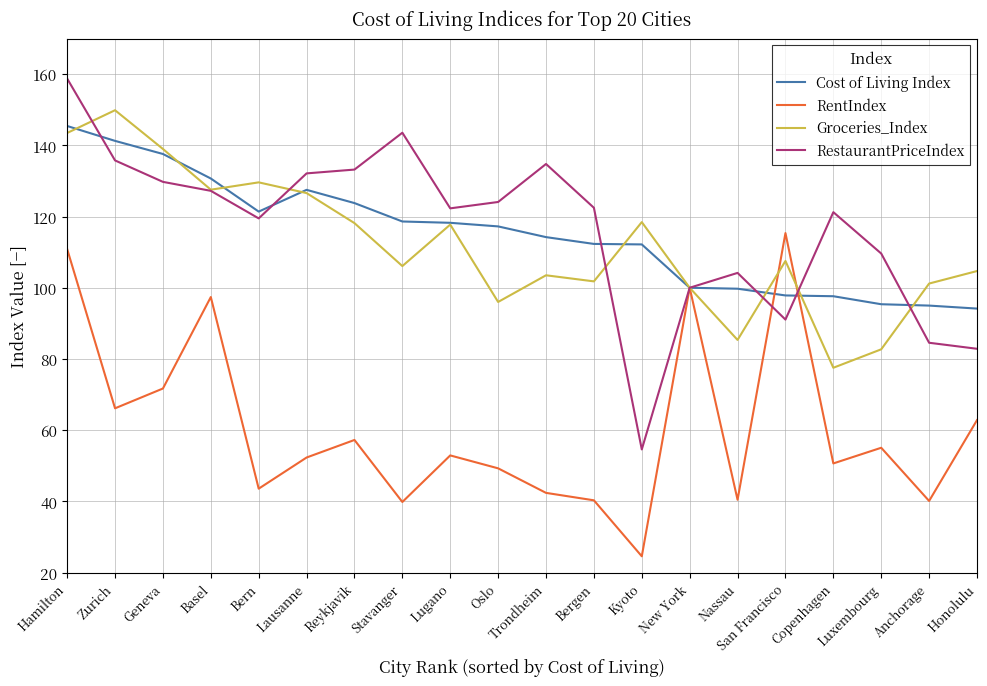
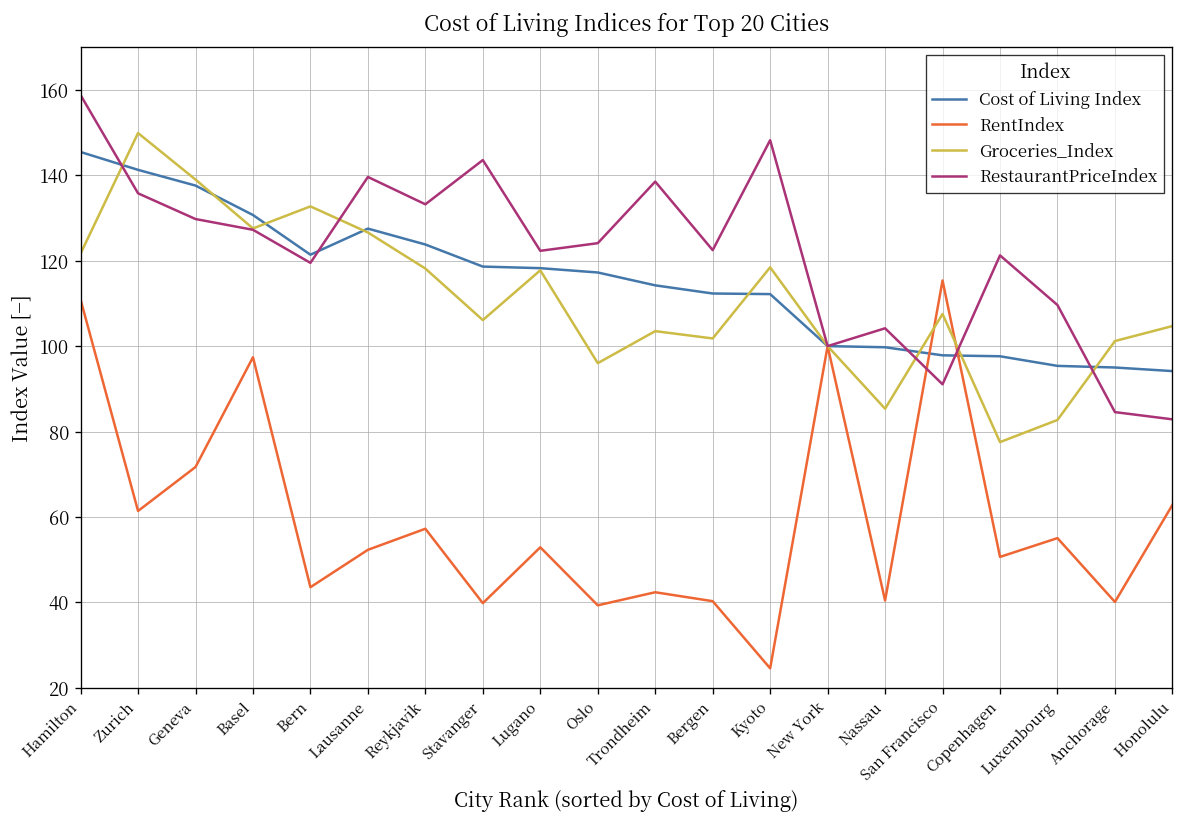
  {
    "Cost of Living Index": {
      "Hamilton": 145,
      "Zurich": 141,
      "Geneva": 138,
      "Basel": 131,
      "Bern": 121,
      "Lausanne": 128,
      "Reykjavik": 124,
      "Stavanger": 119,
      "Oslo": 117,
      "Trondheim": 114,
      "Bergen": 112,
      "Kyoto": 112,
      "Nassau": 100,
      "San Francisco": 98,
      "Copenhagen": 98,
      "Luxembourg": 95,
      "Anchorage": 95,
      "Honolulu": 94
    },
    "RentIndex": {
      "Hamilton": 111,
-     "Zurich": 66,
+     "Zurich": 61,
      "Geneva": 72,
      "Basel": 97,
      "Bern": 44,
      "Lausanne": 52,
      "Reykjavik": 57,
      "Stavanger": 40,
      "Lugano": 53,
-     "Oslo": 49,
+     "Oslo": 39,
      "Trondheim": 42,
      "Bergen": 40,
      "Kyoto": 25,
      "Nassau": 40,
      "San Francisco": 115,
      "Copenhagen": 51,
      "Luxembourg": 55,
      "Anchorage": 40,
      "Honolulu": 63
    },
    "Groceries_Index": {
-     "Hamilton": 143,
+     "Hamilton": 122,
      "Zurich": 150,
      "Geneva": 139,
-     "Bern": 130,
+     "Bern": 133,
      "Lausanne": 127,
      "Reykjavik": 118,
      "Stavanger": 106,
      "Oslo": 96,
      "Trondheim": 104,
      "Bergen": 102,
      "Kyoto": 118,
      "Nassau": 85,
      "San Francisco": 108,
      "Copenhagen": 78,
      "Luxembourg": 83,
      "Anchorage": 101,
      "Honolulu": 105
    },
    "RestaurantPriceIndex": {
      "Hamilton": 159,
      "Zurich": 136,
      "Geneva": 130,
      "Bern": 119,
-     "Lausanne": 132,
+     "Lausanne": 140,
      "Reykjavik": 133,
      "Stavanger": 144,
      "Lugano": 122,
      "Oslo": 124,
-     "Trondheim": 135,
+     "Trondheim": 139,
      "Bergen": 122,
-     "Kyoto": 55,
+     "Kyoto": 148,
      "Nassau": 104,
      "San Francisco": 91,
      "Copenhagen": 121,
      "Luxembourg": 110,
      "Anchorage": 85,
      "Honolulu": 83
    }
  }
